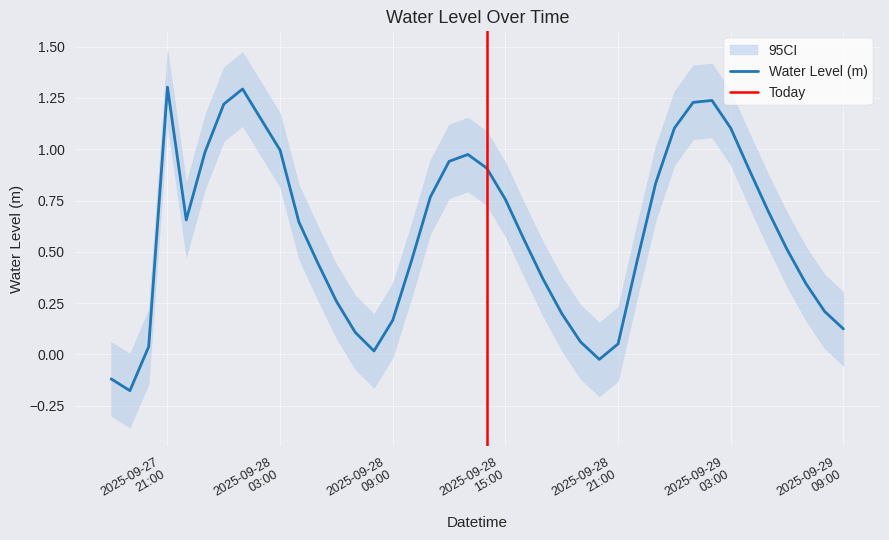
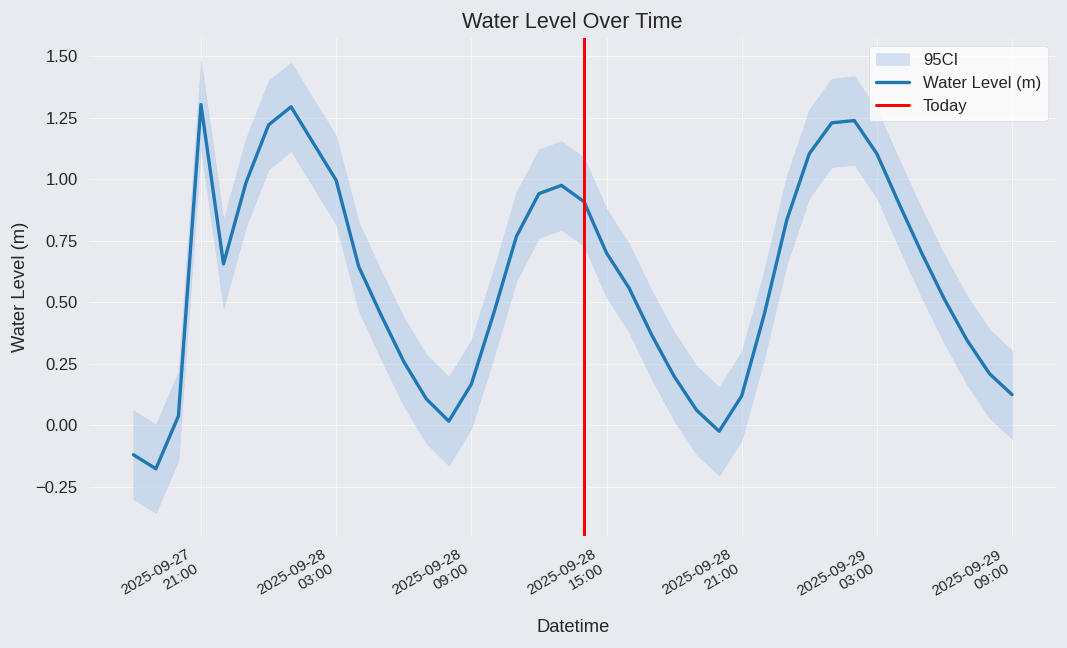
  {
    "Water Level (m)": {
      "2025-09-27 21:00": 1.30,
      "2025-09-28 03:00": 1.00,
      "2025-09-28 09:00": 0.17,
-     "2025-09-28 15:00": 0.76,
-     "2025-09-28 21:00": 0.05,
+     "2025-09-28 15:00": 0.70,
+     "2025-09-28 21:00": 0.12,
      "2025-09-29 03:00": 1.10,
      "2025-09-29 09:00": 0.12
    }
  }
